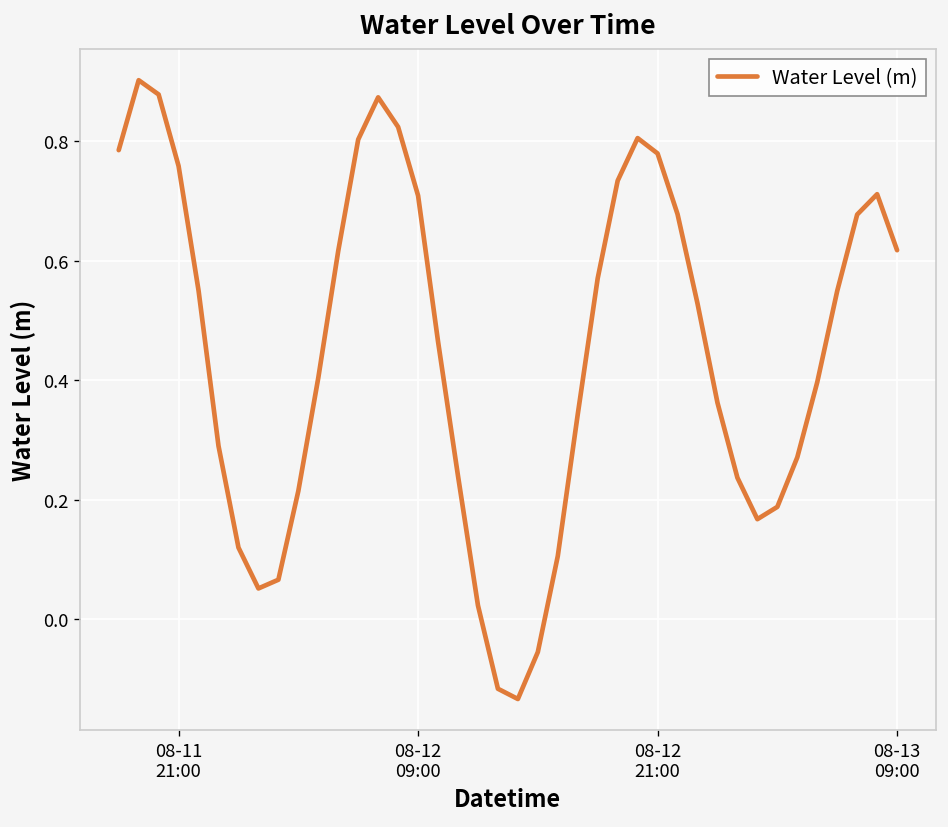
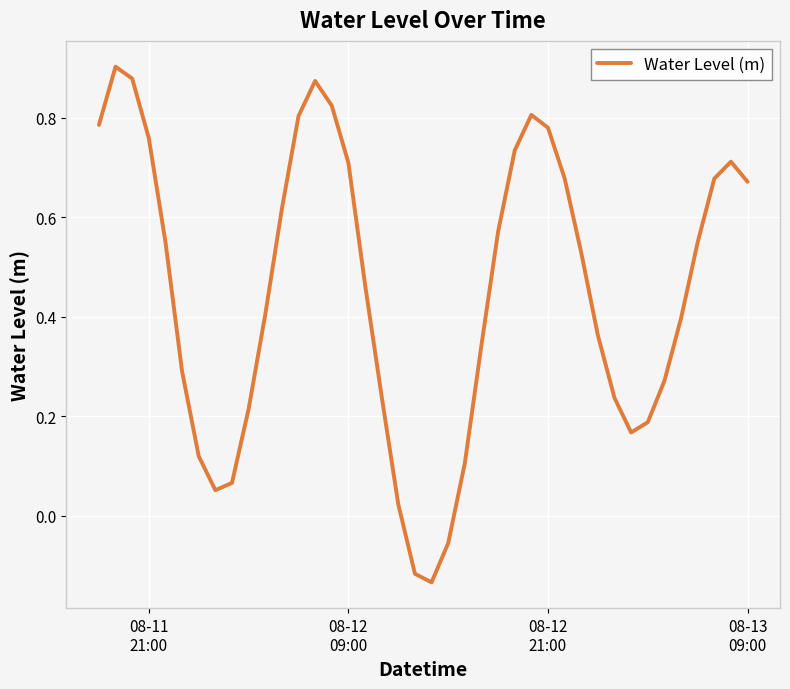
  {
    "08-11 21:00": 0.76,
    "08-12 09:00": 0.71,
    "08-12 21:00": 0.78,
-   "08-13 09:00": 0.62
+   "08-13 09:00": 0.67
  }
